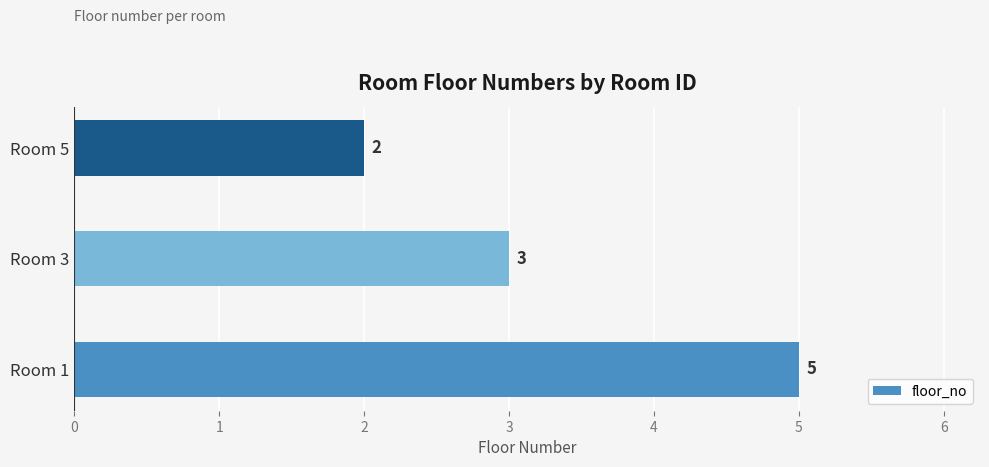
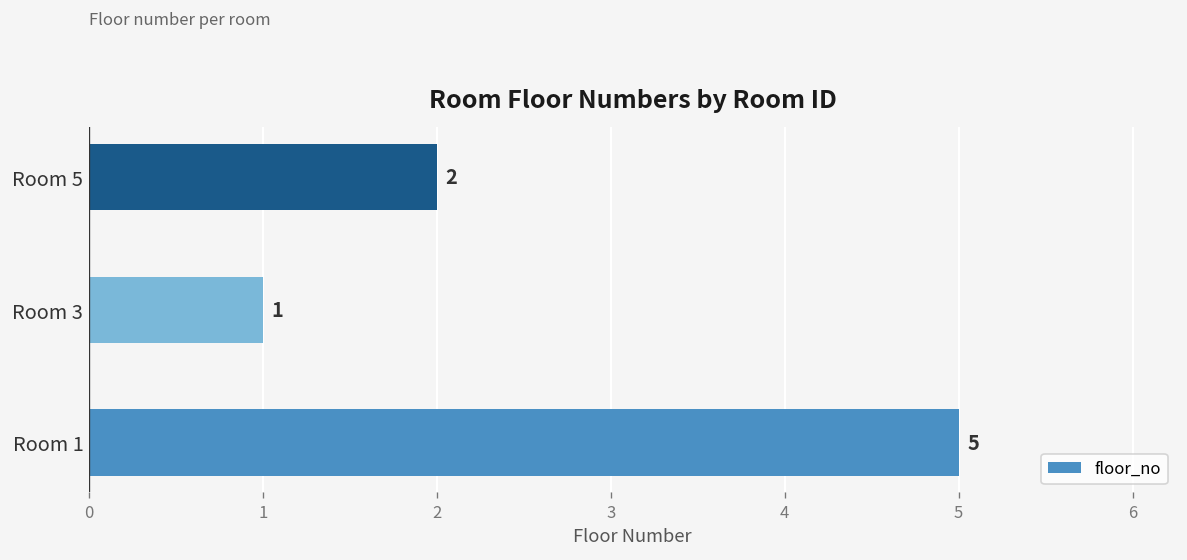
  {
    "Room 5": 2,
-   "Room 3": 3,
+   "Room 3": 1,
    "Room 1": 5
  }
